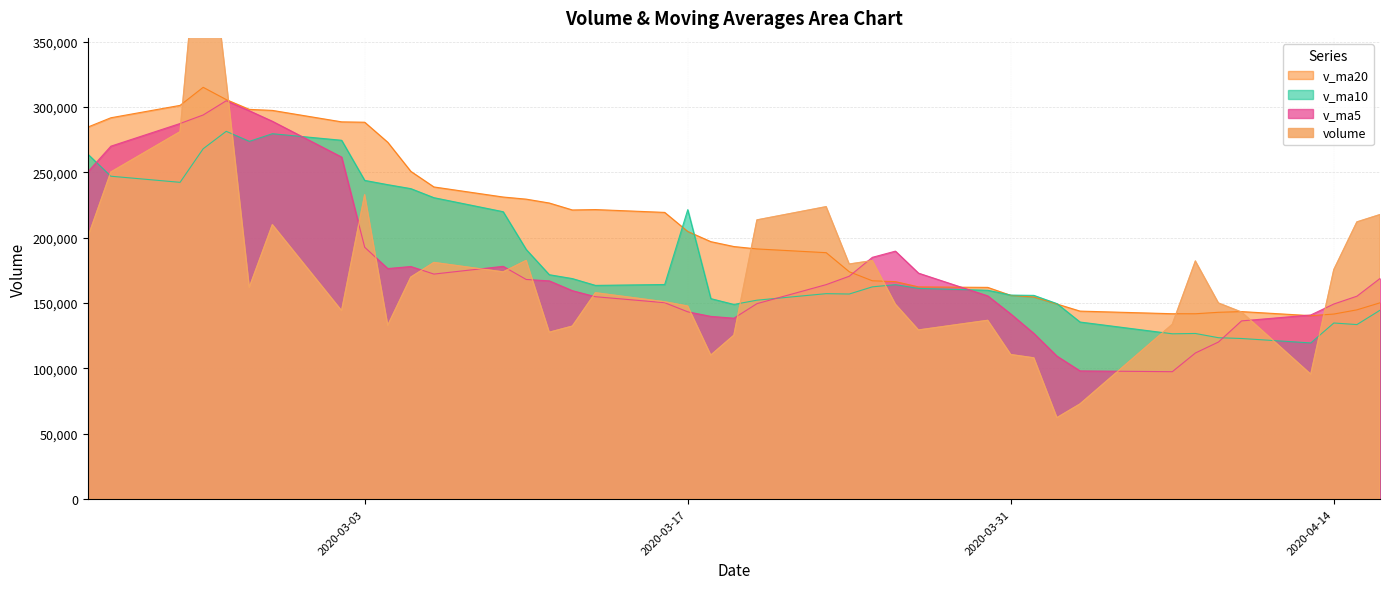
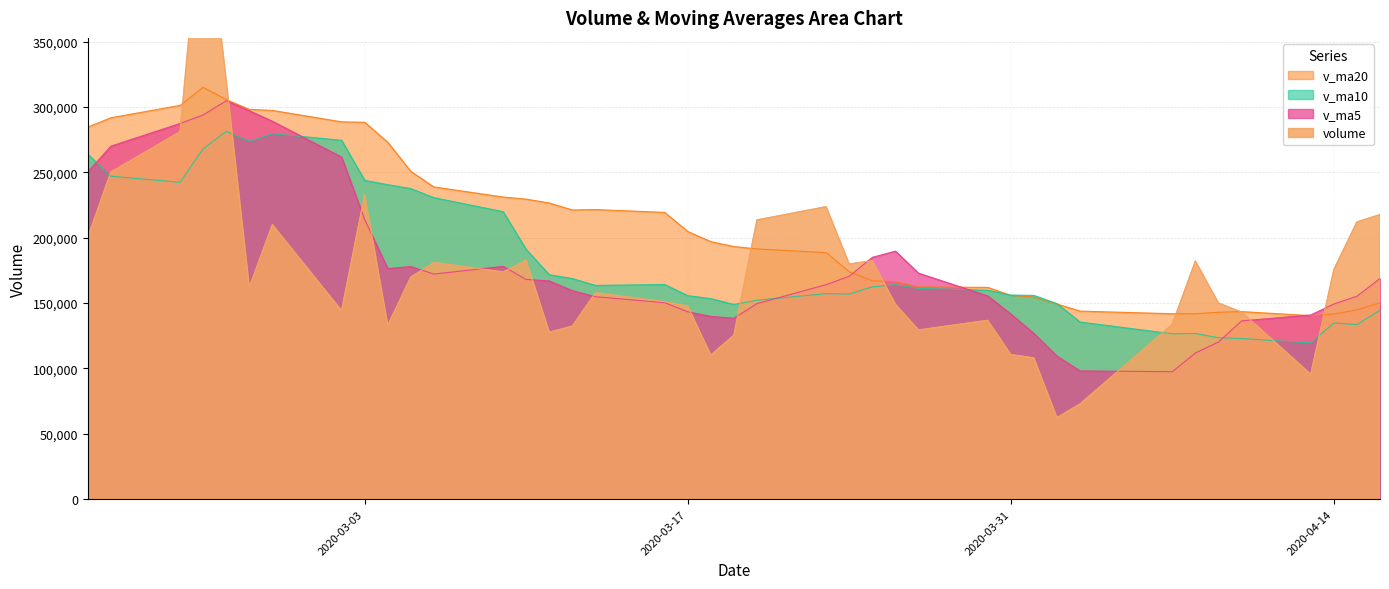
  {
    "v_ma10": {
      "2020-03-03": "244,000",
-     "2020-03-17": "221,000",
+     "2020-03-17": "156,000",
      "2020-04-14": "135,000"
    },
    "v_ma5": {
-     "2020-03-03": "193,000",
+     "2020-03-03": "214,000",
      "2020-03-17": "143,000",
      "2020-03-31": "142,000",
      "2020-04-14": "149,000"
    }
  }
